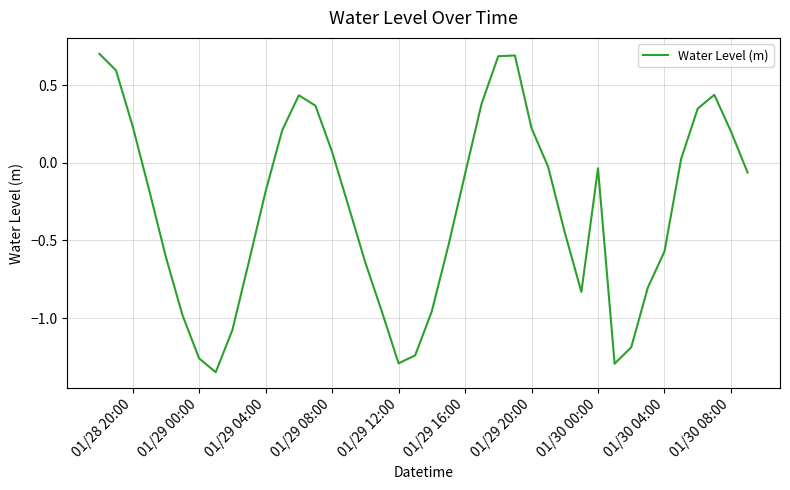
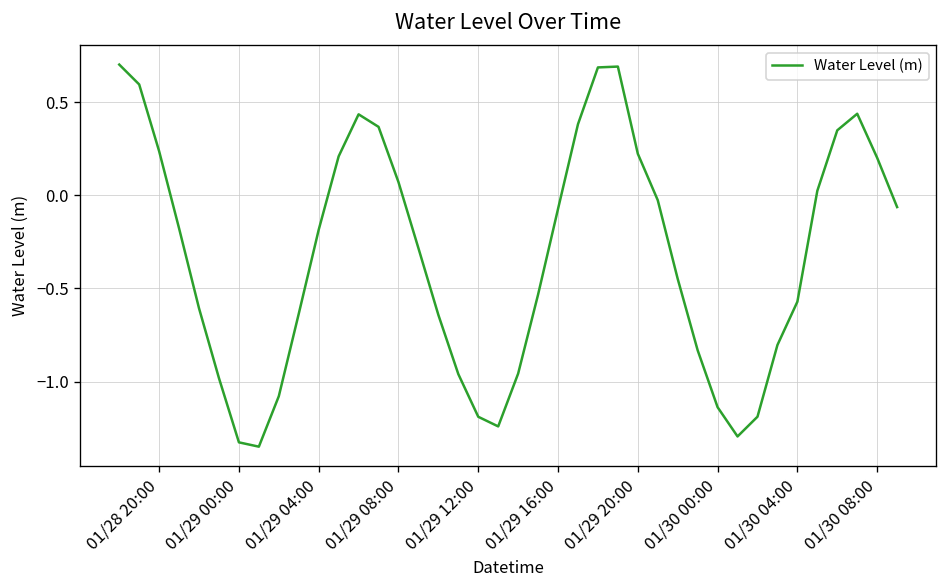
  {
    "01/28 20:00": 0.24,
-   "01/29 00:00": -1.26,
+   "01/29 00:00": -1.33,
    "01/29 04:00": -0.19,
    "01/29 08:00": 0.07,
-   "01/29 12:00": -1.29,
+   "01/29 12:00": -1.19,
    "01/29 16:00": -0.07,
    "01/29 20:00": 0.22,
-   "01/30 00:00": -0.04,
+   "01/30 00:00": -1.14,
    "01/30 04:00": -0.57,
    "01/30 08:00": 0.20
  }
